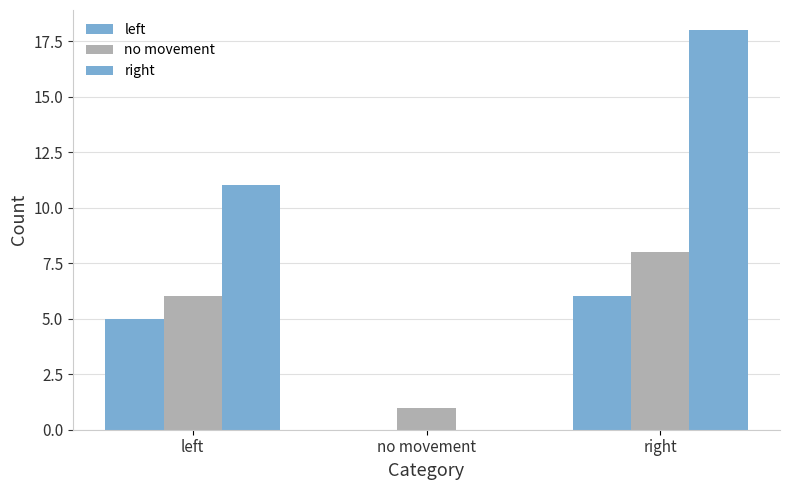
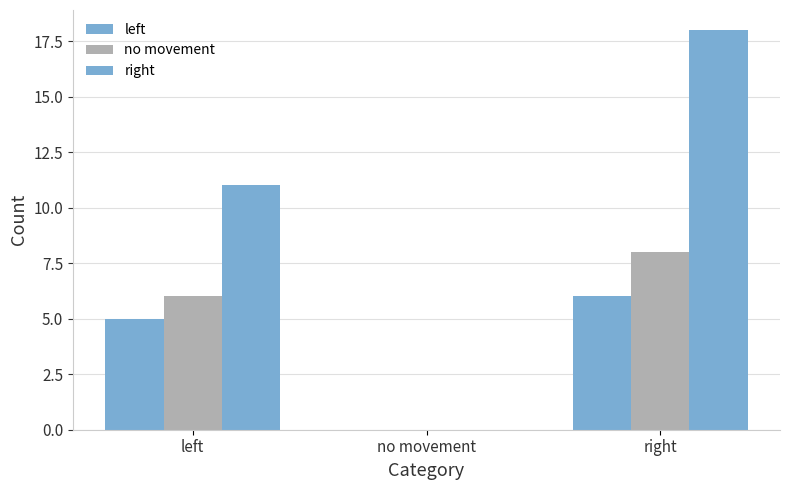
  {
    "no movement": {
      "left": 6,
-     "no movement": 1,
+     "no movement": 0,
      "right": 8
    }
  }
